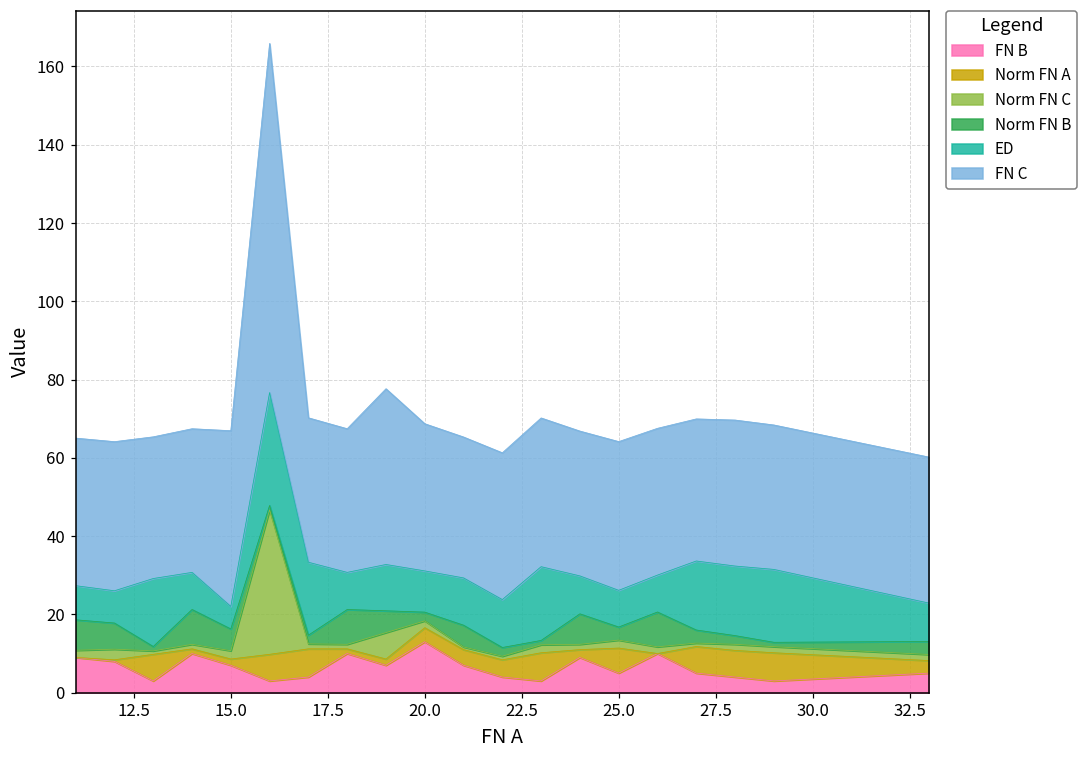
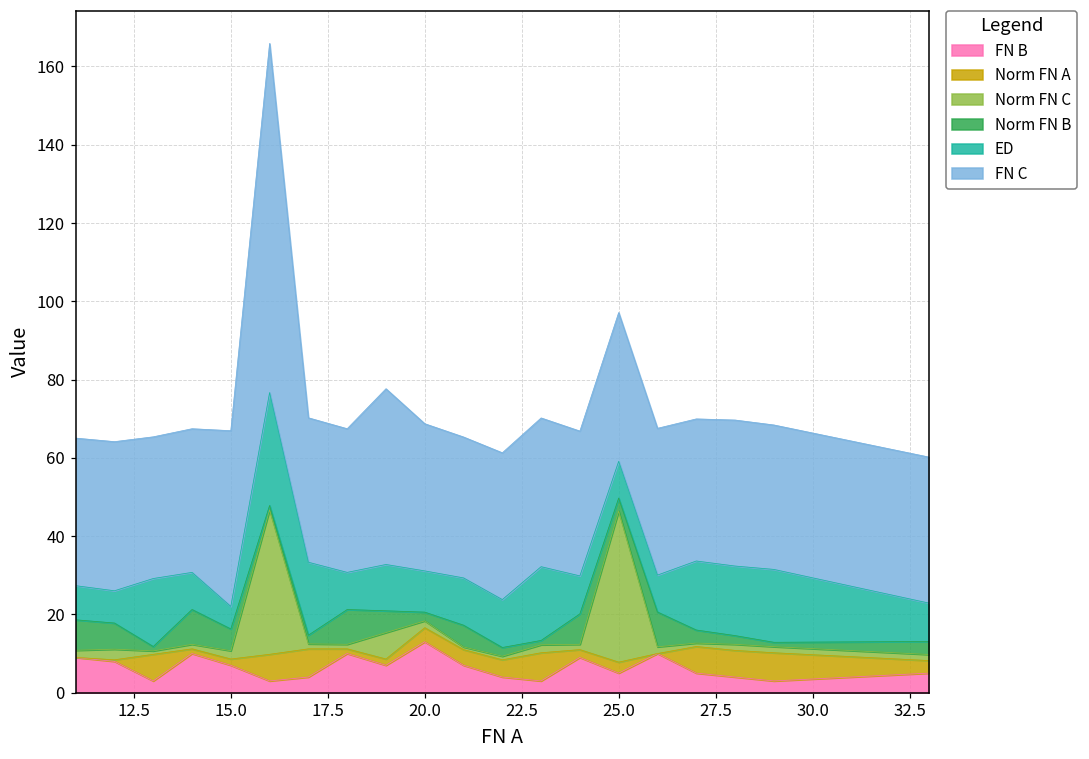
  {
    "FN B": {
      "15.0": 7,
      "20.0": 13,
      "25.0": 5
    },
    "Norm FN A": {
      "15.0": 2,
      "20.0": 4,
-     "25.0": 6
+     "25.0": 3
    },
    "Norm FN C": {
      "15.0": 2,
      "20.0": 2,
-     "25.0": 2
+     "25.0": 39
    },
    "Norm FN B": {
      "15.0": 6,
      "20.0": 2,
      "25.0": 3
    },
    "ED": {
      "15.0": 6,
      "20.0": 11,
      "25.0": 9
    },
    "FN C": {
      "15.0": 45,
      "20.0": 38,
      "25.0": 38
    }
  }
